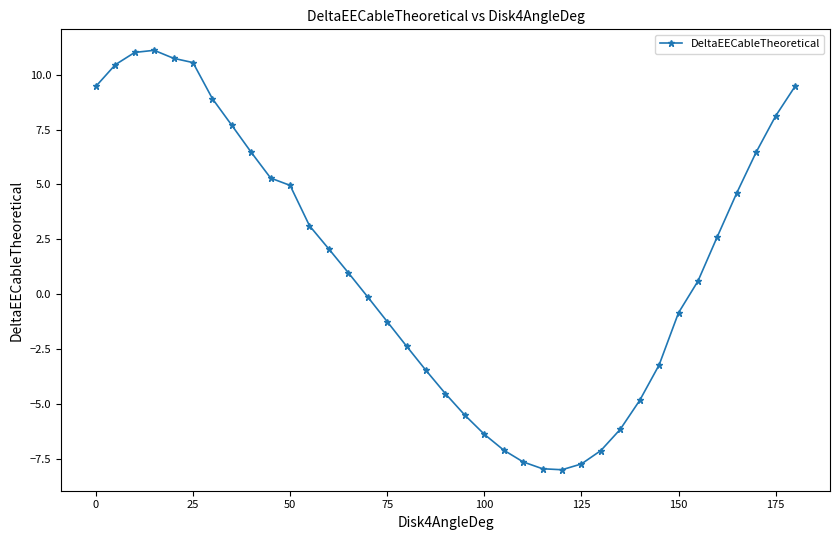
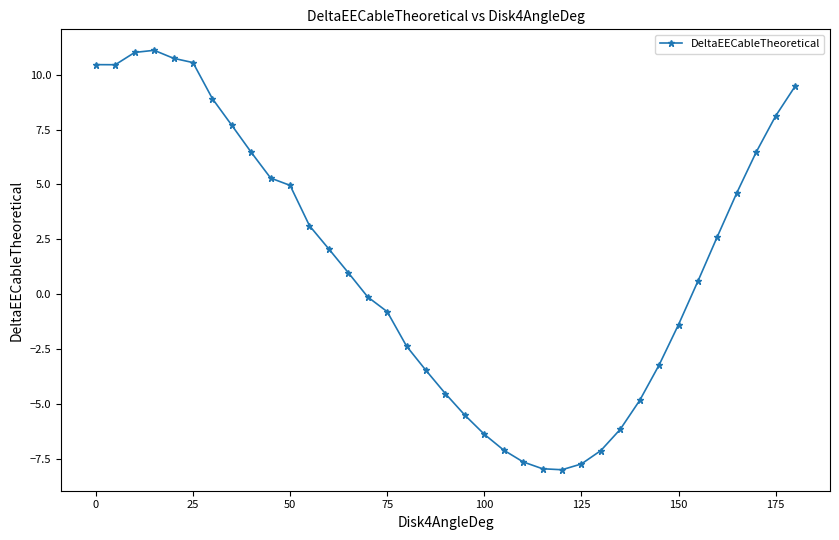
  {
-   "0": 9.5,
+   "0": 10.5,
    "25": 10.6,
    "50": 5.0,
-   "75": -1.2,
+   "75": -0.8,
    "100": -6.4,
    "125": -7.7,
-   "150": -0.8,
+   "150": -1.4,
    "175": 8.1
  }
